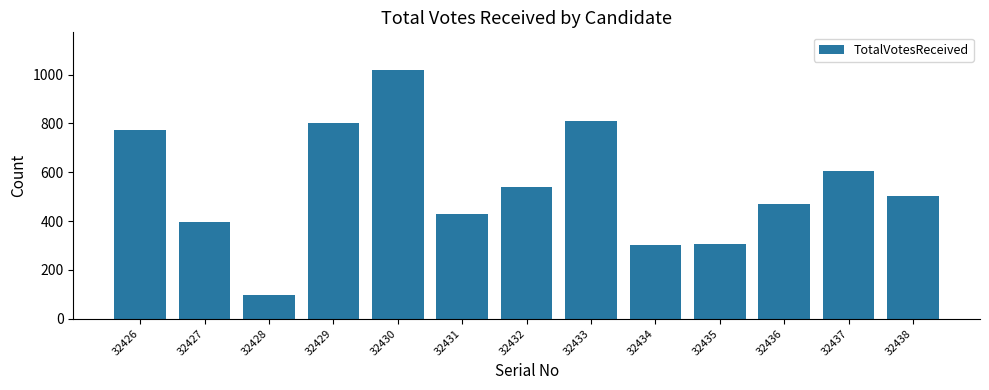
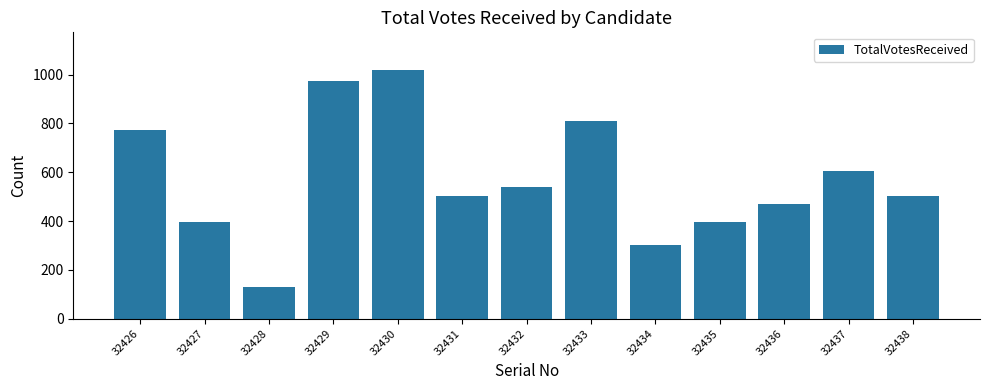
  {
    "32426": 770,
    "32427": 400,
-   "32428": 100,
-   "32429": 800,
+   "32428": 130,
+   "32429": 970,
    "32430": 1020,
-   "32431": 430,
+   "32431": 500,
    "32432": 540,
    "32433": 810,
    "32434": 300,
-   "32435": 310,
+   "32435": 400,
    "32436": 470,
    "32437": 610,
    "32438": 500
  }
